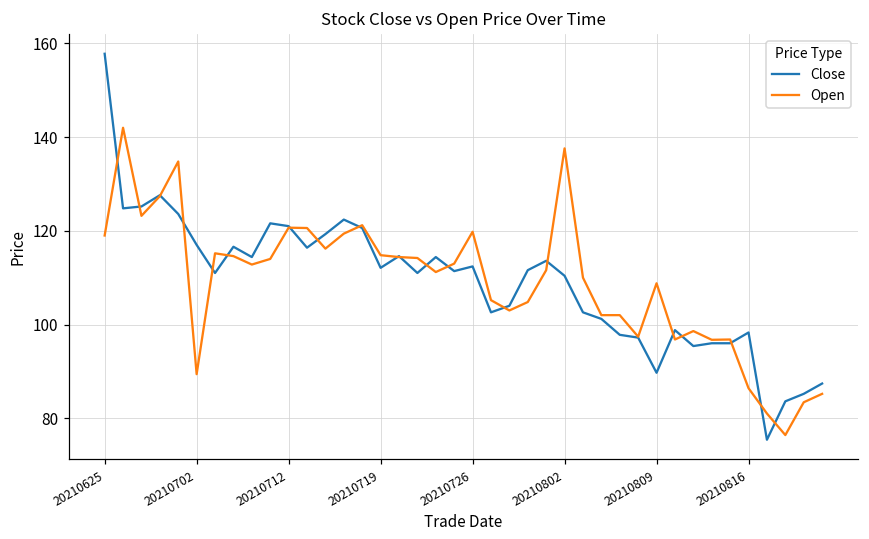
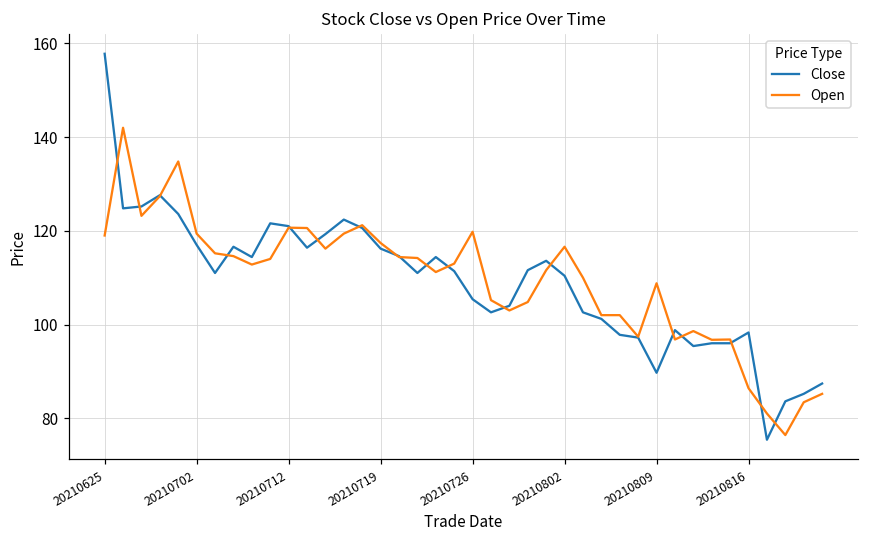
  {
    "Close": {
      "20210625": 158,
      "20210702": 117,
-     "20210719": 112,
-     "20210726": 112,
+     "20210719": 116,
+     "20210726": 105,
      "20210802": 110,
      "20210809": 90,
      "20210816": 98
    },
    "Open": {
      "20210625": 119,
-     "20210702": 89,
-     "20210719": 115,
+     "20210702": 119,
+     "20210719": 117,
      "20210726": 120,
-     "20210802": 138,
+     "20210802": 117,
      "20210809": 109,
      "20210816": 86
    }
  }
